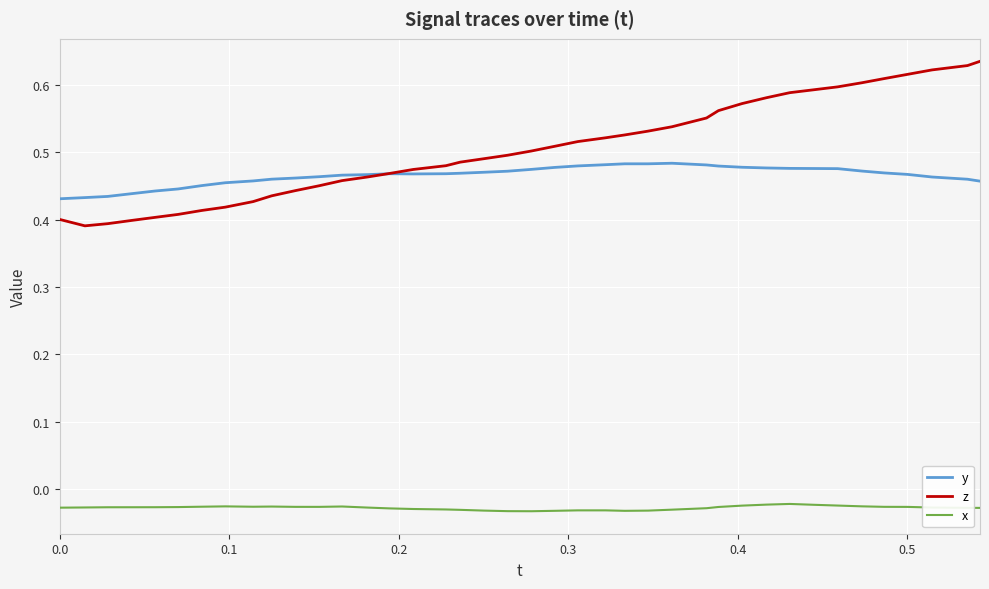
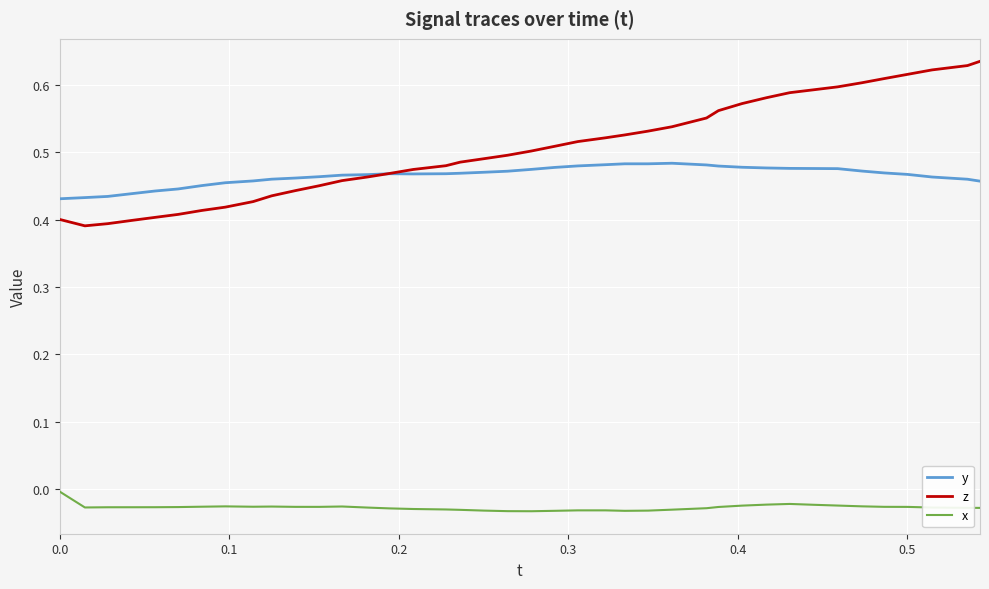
  {
    "y": {
      "0.0": 0.43
    },
    "z": {
      "0.0": 0.40
    },
    "x": {
-     "0.0": -0.03
+     "0.0": 0.00
    }
  }
